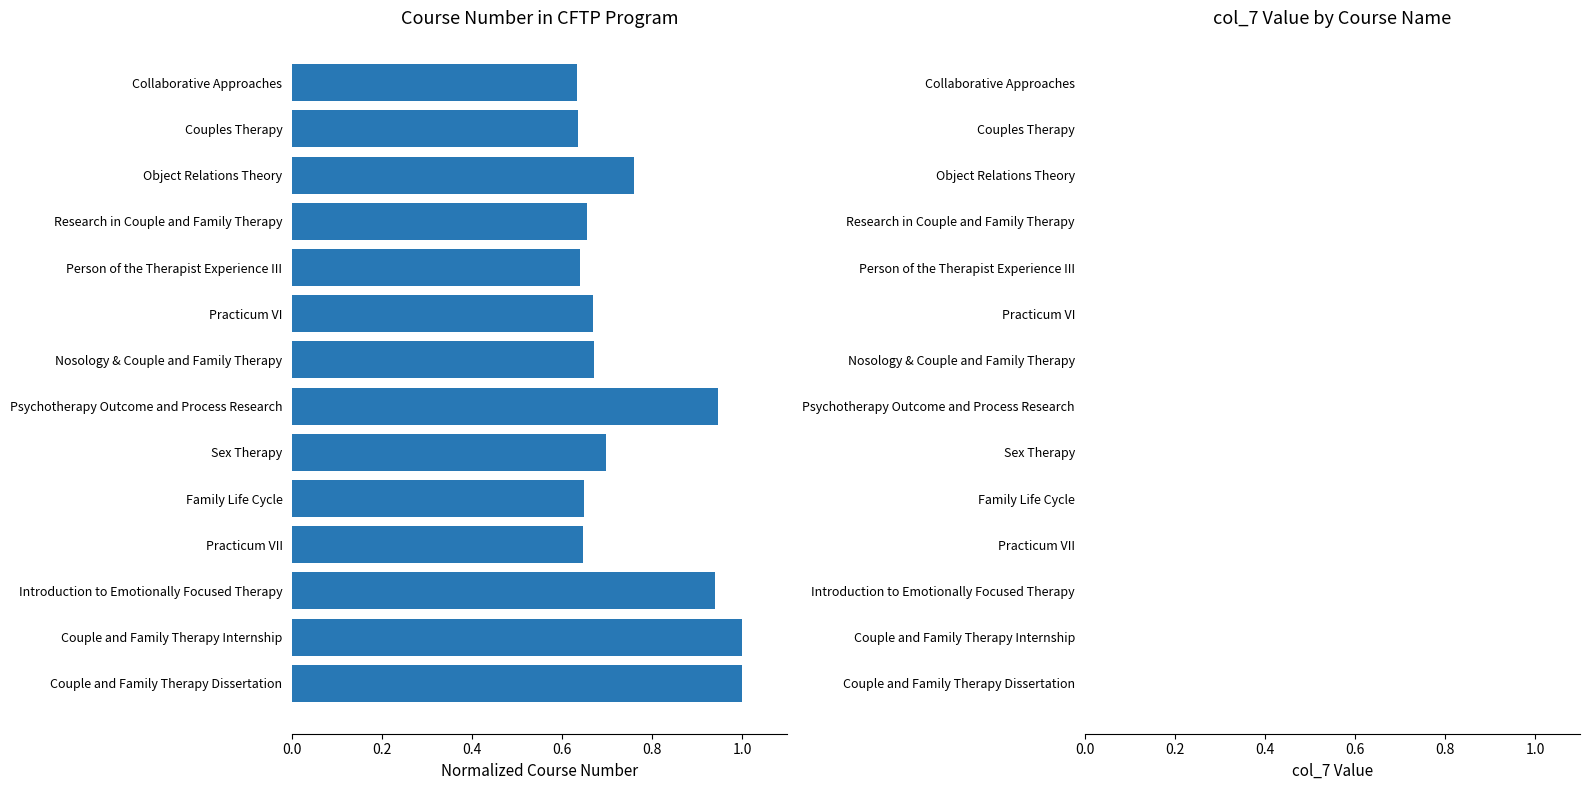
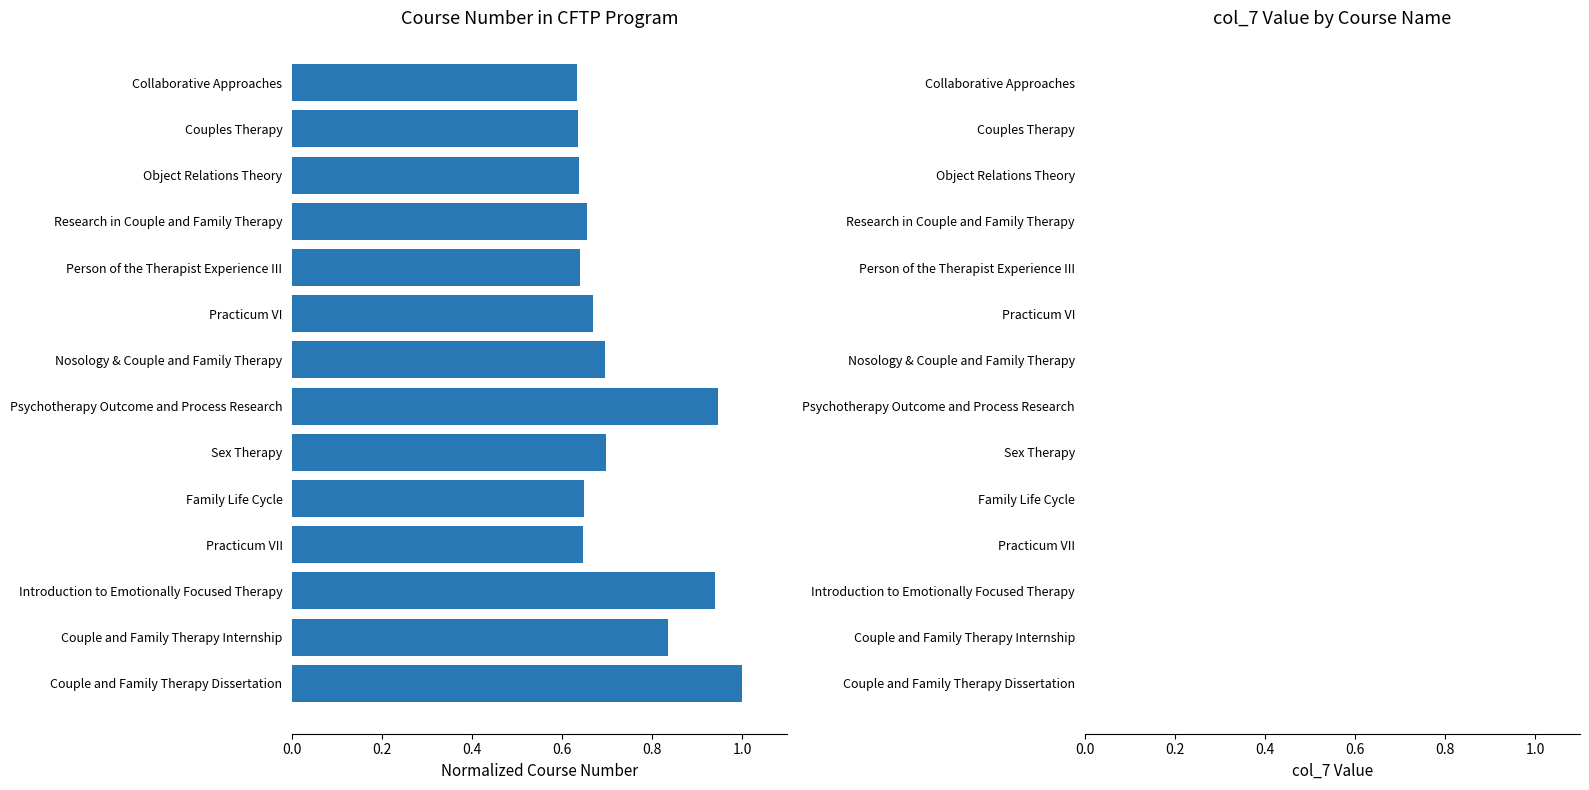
  {
    "Course Number in CFTP Program": {
      "Collaborative Approaches": 0.63,
      "Couples Therapy": 0.63,
-     "Object Relations Theory": 0.76,
+     "Object Relations Theory": 0.64,
      "Research in Couple and Family Therapy": 0.65,
      "Person of the Therapist Experience III": 0.64,
      "Practicum VI": 0.67,
-     "Nosology & Couple and Family Therapy": 0.67,
+     "Nosology & Couple and Family Therapy": 0.69,
      "Psychotherapy Outcome and Process Research": 0.95,
      "Sex Therapy": 0.70,
      "Family Life Cycle": 0.65,
      "Practicum VII": 0.65,
      "Introduction to Emotionally Focused Therapy": 0.94,
-     "Couple and Family Therapy Internship": 1.00,
+     "Couple and Family Therapy Internship": 0.84,
      "Couple and Family Therapy Dissertation": 1.00
    },
    "col_7 Value by Course Name": {
      "Collaborative Approaches": 0.00,
      "Couples Therapy": 0.00,
      "Object Relations Theory": 0.00,
      "Research in Couple and Family Therapy": 0.00,
      "Person of the Therapist Experience III": 0.00,
      "Practicum VI": 0.00,
      "Nosology & Couple and Family Therapy": 0.00,
      "Psychotherapy Outcome and Process Research": 0.00,
      "Sex Therapy": 0.00,
      "Family Life Cycle": 0.00,
      "Practicum VII": 0.00,
      "Introduction to Emotionally Focused Therapy": 0.00,
      "Couple and Family Therapy Internship": 0.00,
      "Couple and Family Therapy Dissertation": 0.00
    }
  }
